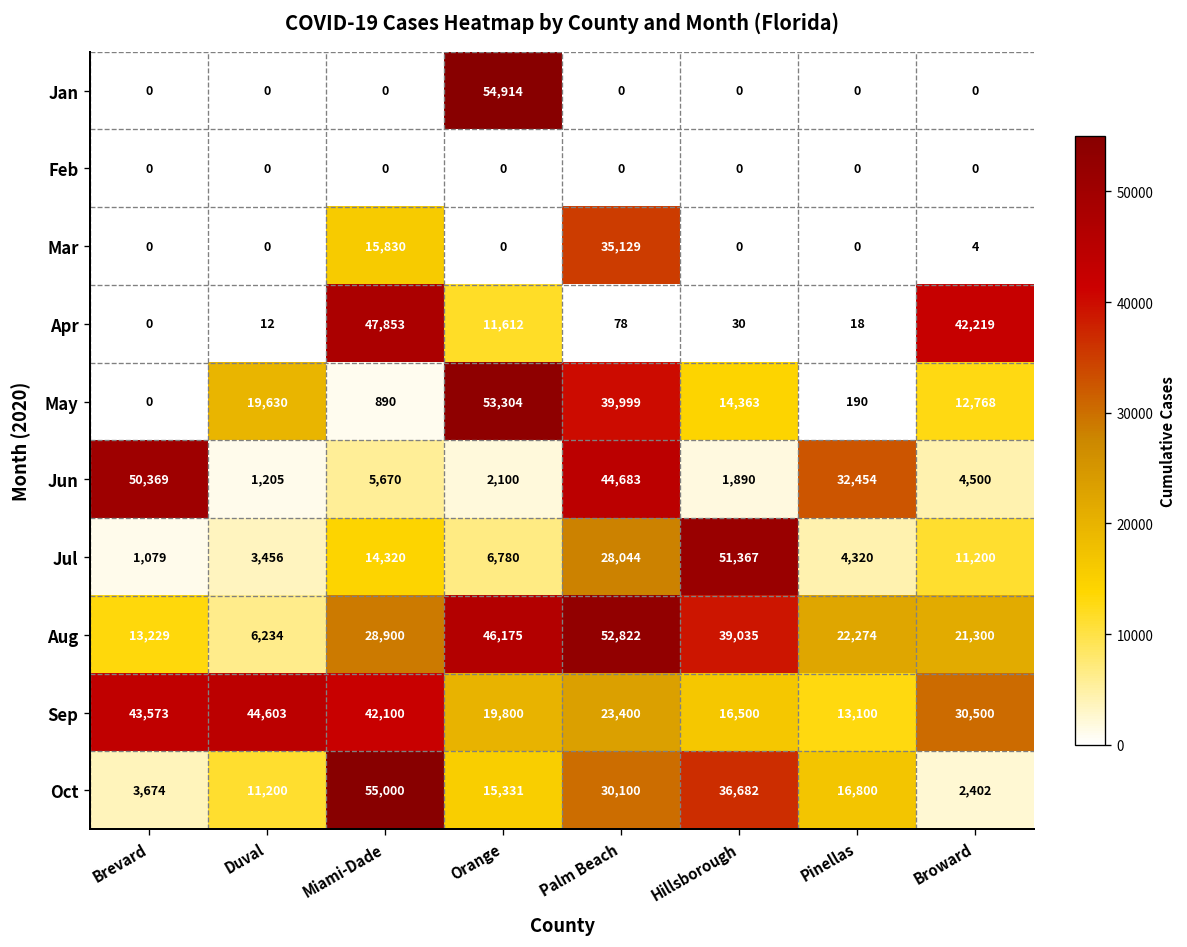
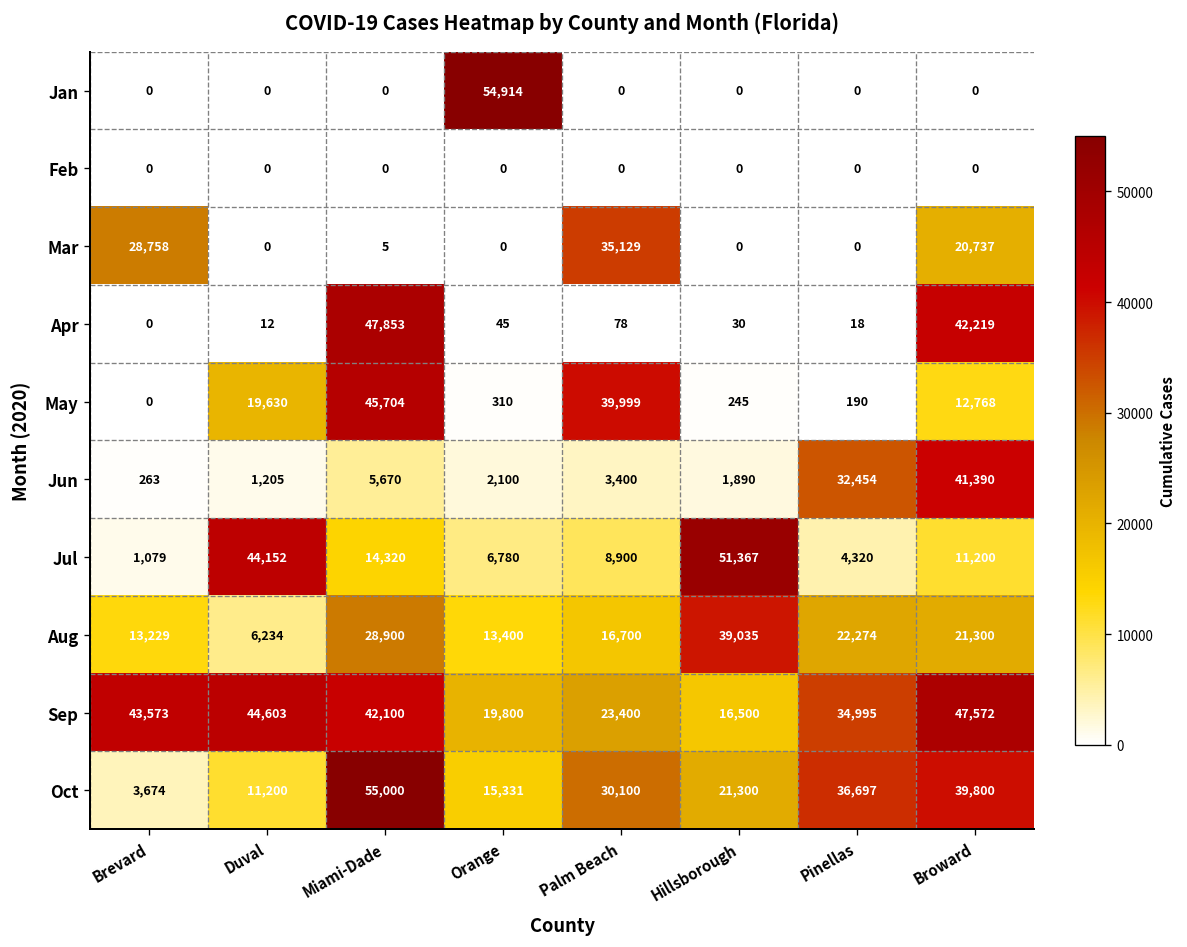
  {
    "Jan": {
      "Brevard": "0",
      "Duval": "0",
      "Miami-Dade": "0",
      "Orange": "54,914",
      "Palm Beach": "0",
      "Hillsborough": "0",
      "Pinellas": "0",
      "Broward": "0"
    },
    "Feb": {
      "Brevard": "0",
      "Duval": "0",
      "Miami-Dade": "0",
      "Orange": "0",
      "Palm Beach": "0",
      "Hillsborough": "0",
      "Pinellas": "0",
      "Broward": "0"
    },
    "Mar": {
-     "Brevard": "0",
+     "Brevard": "28,758",
      "Duval": "0",
-     "Miami-Dade": "15,830",
+     "Miami-Dade": "5",
      "Orange": "0",
      "Palm Beach": "35,129",
      "Hillsborough": "0",
      "Pinellas": "0",
-     "Broward": "4"
+     "Broward": "20,737"
    },
    "Apr": {
      "Brevard": "0",
      "Duval": "12",
      "Miami-Dade": "47,853",
-     "Orange": "11,612",
+     "Orange": "45",
      "Palm Beach": "78",
      "Hillsborough": "30",
      "Pinellas": "18",
      "Broward": "42,219"
    },
    "May": {
      "Brevard": "0",
      "Duval": "19,630",
-     "Miami-Dade": "890",
-     "Orange": "53,304",
+     "Miami-Dade": "45,704",
+     "Orange": "310",
      "Palm Beach": "39,999",
-     "Hillsborough": "14,363",
+     "Hillsborough": "245",
      "Pinellas": "190",
      "Broward": "12,768"
    },
    "Jun": {
-     "Brevard": "50,369",
+     "Brevard": "263",
      "Duval": "1,205",
      "Miami-Dade": "5,670",
      "Orange": "2,100",
-     "Palm Beach": "44,683",
+     "Palm Beach": "3,400",
      "Hillsborough": "1,890",
      "Pinellas": "32,454",
-     "Broward": "4,500"
+     "Broward": "41,390"
    },
    "Jul": {
      "Brevard": "1,079",
-     "Duval": "3,456",
+     "Duval": "44,152",
      "Miami-Dade": "14,320",
      "Orange": "6,780",
-     "Palm Beach": "28,044",
+     "Palm Beach": "8,900",
      "Hillsborough": "51,367",
      "Pinellas": "4,320",
      "Broward": "11,200"
    },
    "Aug": {
      "Brevard": "13,229",
      "Duval": "6,234",
      "Miami-Dade": "28,900",
-     "Orange": "46,175",
-     "Palm Beach": "52,822",
+     "Orange": "13,400",
+     "Palm Beach": "16,700",
      "Hillsborough": "39,035",
      "Pinellas": "22,274",
      "Broward": "21,300"
    },
    "Sep": {
      "Brevard": "43,573",
      "Duval": "44,603",
      "Miami-Dade": "42,100",
      "Orange": "19,800",
      "Palm Beach": "23,400",
      "Hillsborough": "16,500",
-     "Pinellas": "13,100",
-     "Broward": "30,500"
+     "Pinellas": "34,995",
+     "Broward": "47,572"
    },
    "Oct": {
      "Brevard": "3,674",
      "Duval": "11,200",
      "Miami-Dade": "55,000",
      "Orange": "15,331",
      "Palm Beach": "30,100",
-     "Hillsborough": "36,682",
-     "Pinellas": "16,800",
-     "Broward": "2,402"
+     "Hillsborough": "21,300",
+     "Pinellas": "36,697",
+     "Broward": "39,800"
    }
  }
